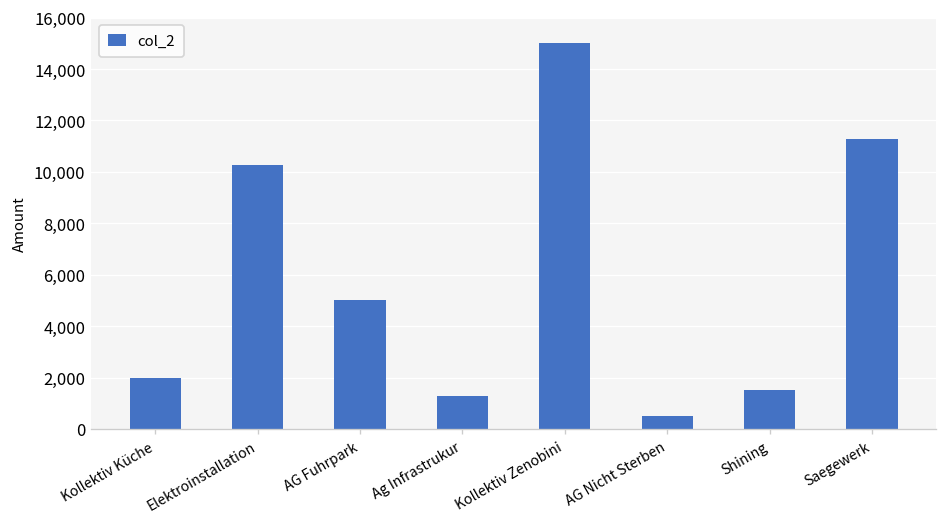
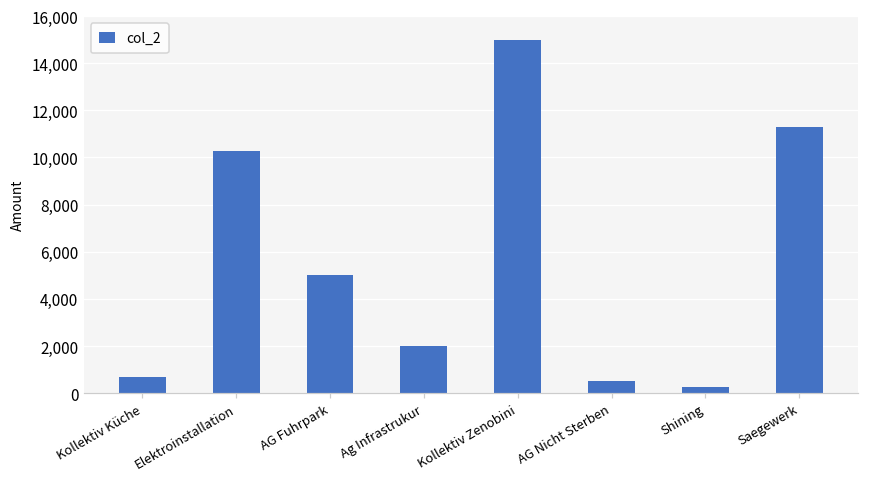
  {
-   "Kollektiv Küche": "2,000",
+   "Kollektiv Küche": "700",
    "Elektroinstallation": "10,300",
    "AG Fuhrpark": "5,000",
-   "Ag Infrastrukur": "1,300",
+   "Ag Infrastrukur": "2,000",
    "Kollektiv Zenobini": "15,000",
    "AG Nicht Sterben": "500",
-   "Shining": "1,500",
+   "Shining": "300",
    "Saegewerk": "11,300"
  }
